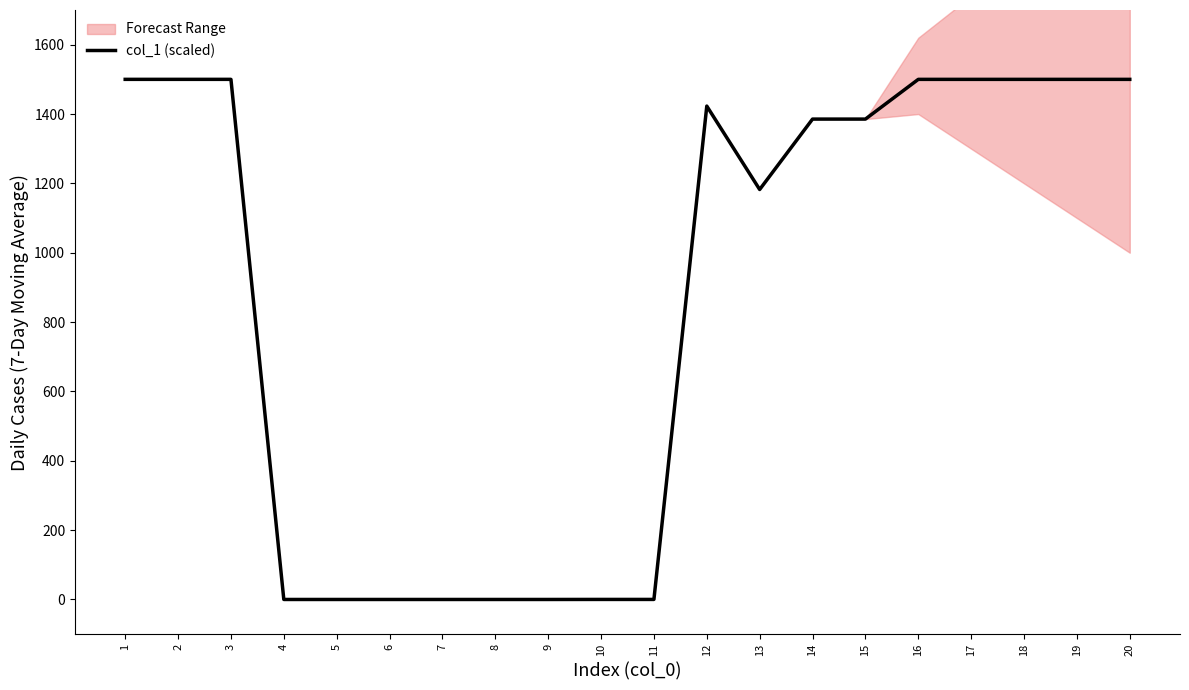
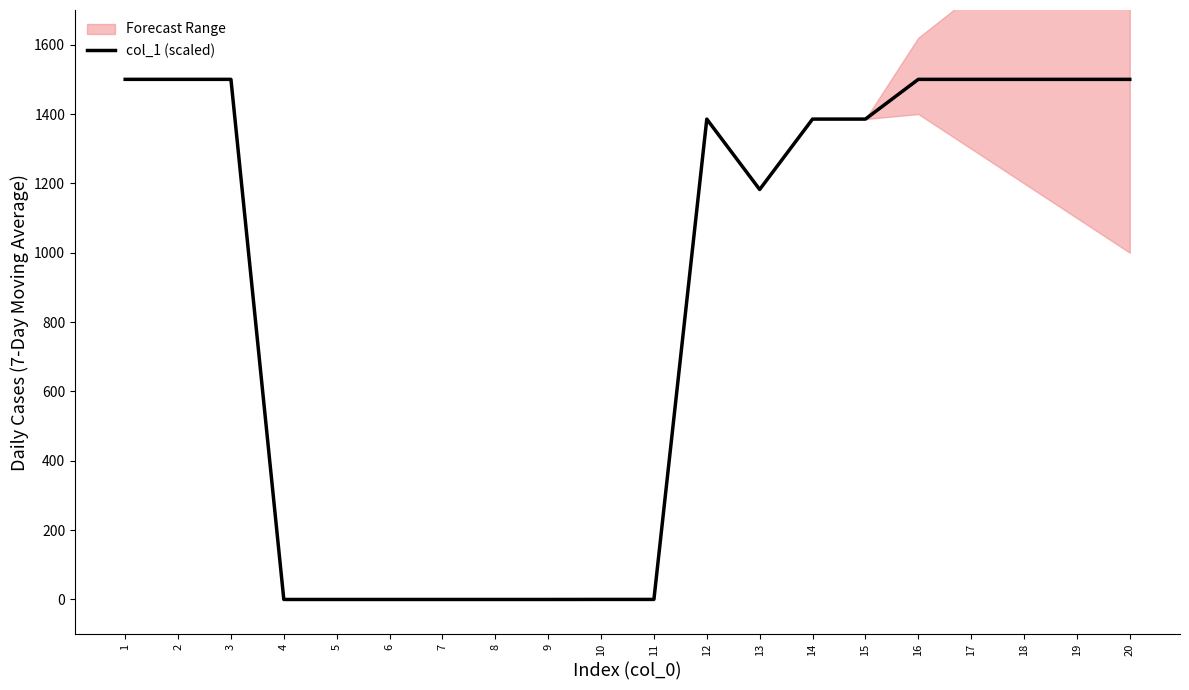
  {
    "col_1 (scaled)": {
      "1": 1500,
      "2": 1500,
      "3": 1500,
      "4": 0,
      "5": 0,
      "6": 0,
      "7": 0,
      "8": 0,
      "9": 0,
      "10": 0,
      "11": 0,
-     "12": 1420,
+     "12": 1390,
      "13": 1180,
      "14": 1390,
      "16": 1500,
      "17": 1500,
      "18": 1500,
      "19": 1500,
      "20": 1500
    }
  }
